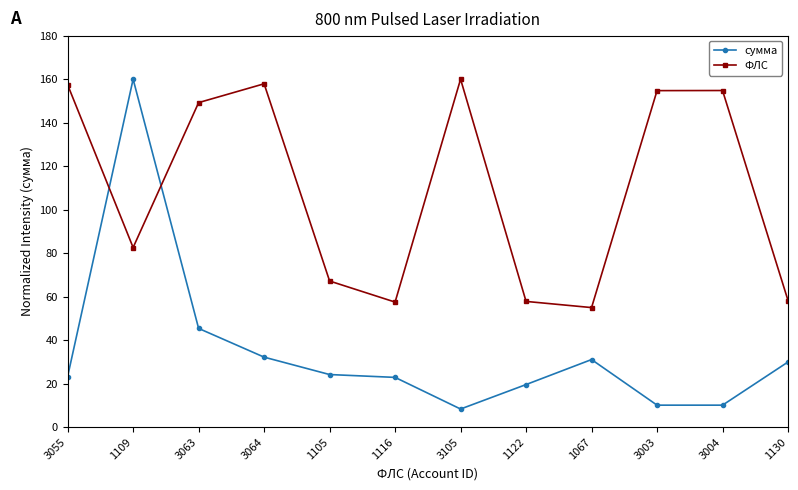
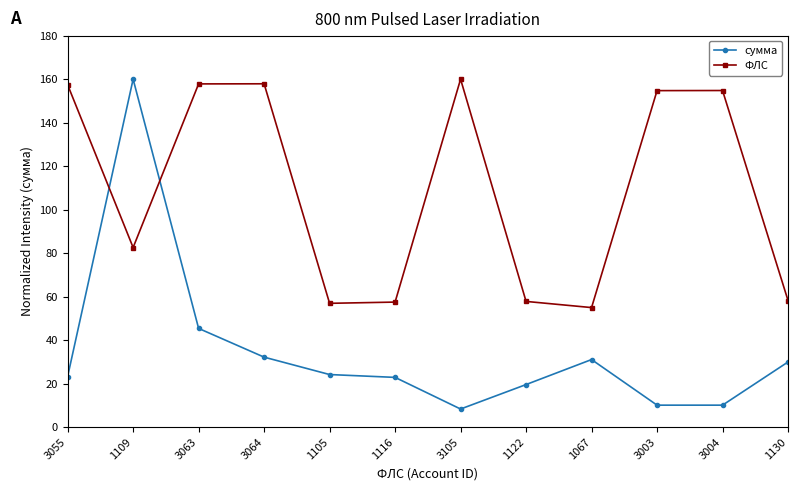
  {
    "сумма": {
      "3055": 23,
      "1109": 160,
      "3063": 45,
      "3064": 32,
      "1105": 24,
      "1116": 23,
      "3105": 8,
      "1122": 20,
      "1067": 31,
      "3003": 10,
      "3004": 10,
      "1130": 30
    },
    "ФЛС": {
      "3055": 157,
      "1109": 83,
-     "3063": 149,
+     "3063": 158,
      "3064": 158,
-     "1105": 67,
+     "1105": 57,
      "1116": 58,
      "3105": 160,
      "1122": 58,
      "1067": 55,
      "3003": 155,
      "3004": 155,
      "1130": 58
    }
  }
